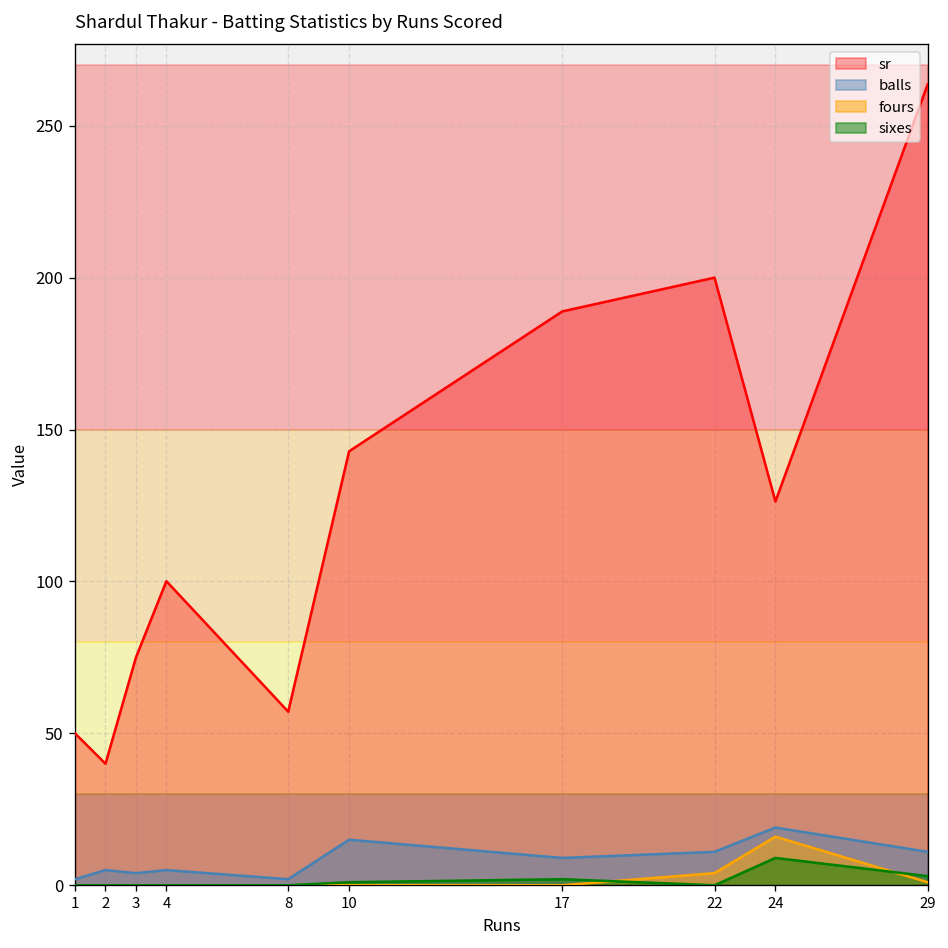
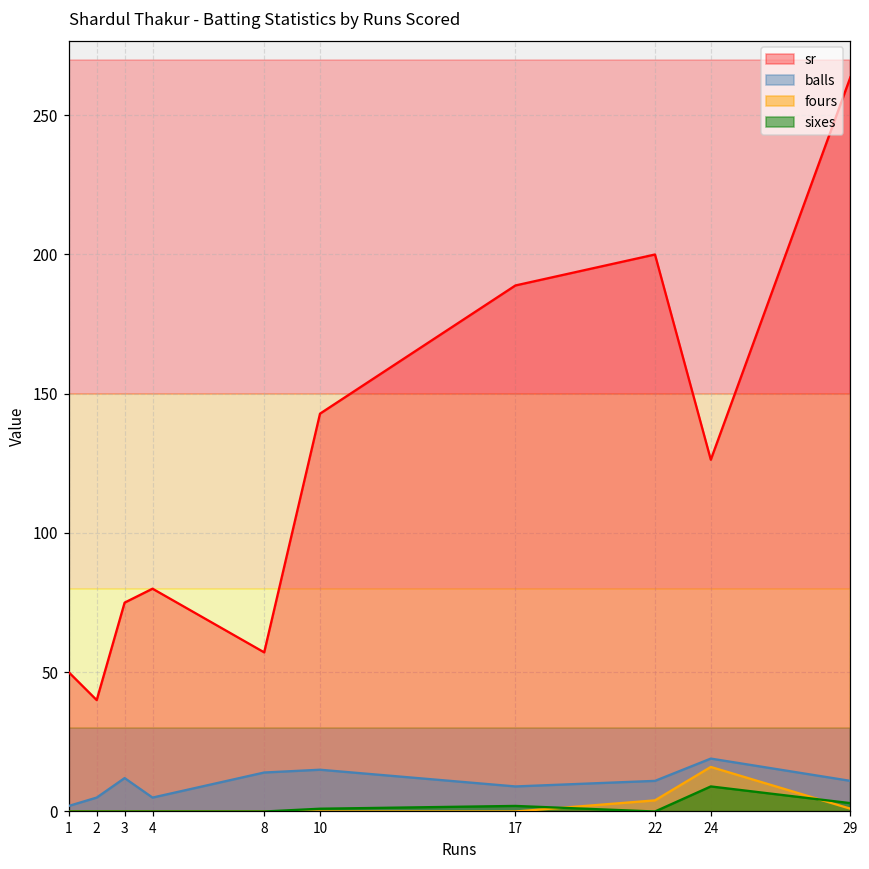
  {
    "sr": {
      "1": 50,
      "2": 40,
      "3": 75,
-     "4": 100,
+     "4": 80,
      "8": 57,
      "10": 143,
      "17": 189,
      "22": 200,
      "24": 126,
      "29": 264
    },
    "balls": {
      "1": 2,
      "2": 5,
-     "3": 4,
+     "3": 12,
      "4": 5,
-     "8": 2,
+     "8": 14,
      "10": 15,
      "17": 9,
      "22": 11,
      "24": 19,
      "29": 11
    },
    "fours": {
      "17": 0,
      "22": 4,
      "24": 16,
      "29": 1
    },
    "sixes": {
      "17": 2,
      "22": 0,
      "24": 9,
      "29": 3
    }
  }
